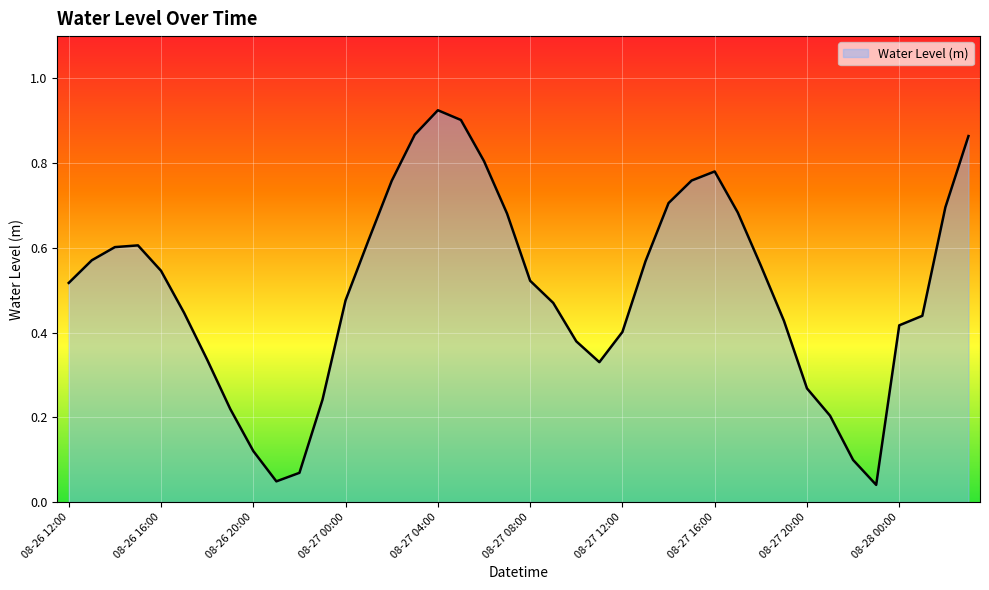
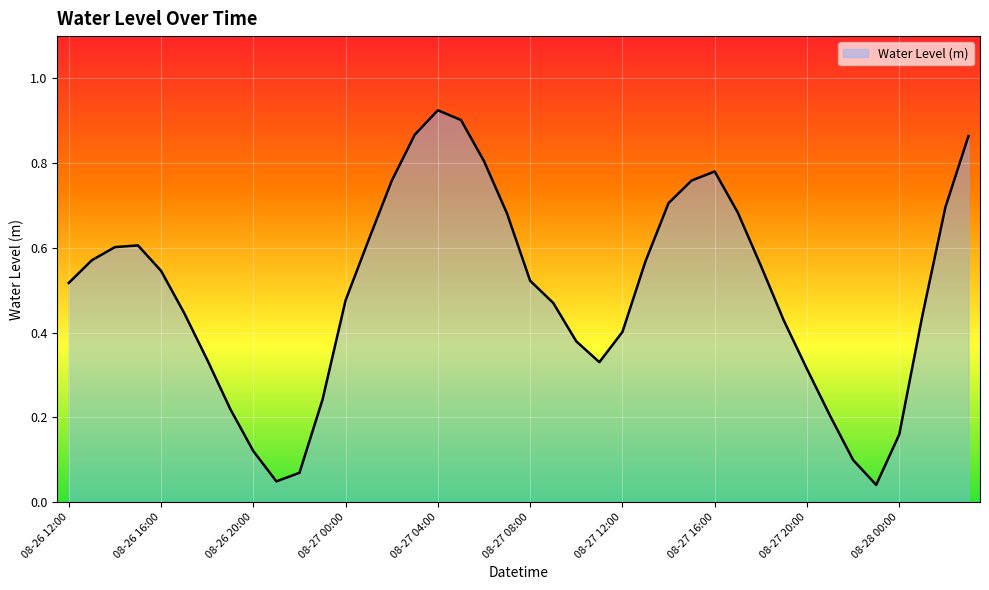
  {
    "08-26 12:00": 0.52,
    "08-26 16:00": 0.55,
    "08-26 20:00": 0.12,
    "08-27 00:00": 0.48,
    "08-27 04:00": 0.92,
    "08-27 08:00": 0.52,
    "08-27 12:00": 0.40,
    "08-27 16:00": 0.78,
-   "08-27 20:00": 0.27,
-   "08-28 00:00": 0.42
+   "08-27 20:00": 0.31,
+   "08-28 00:00": 0.16
  }
